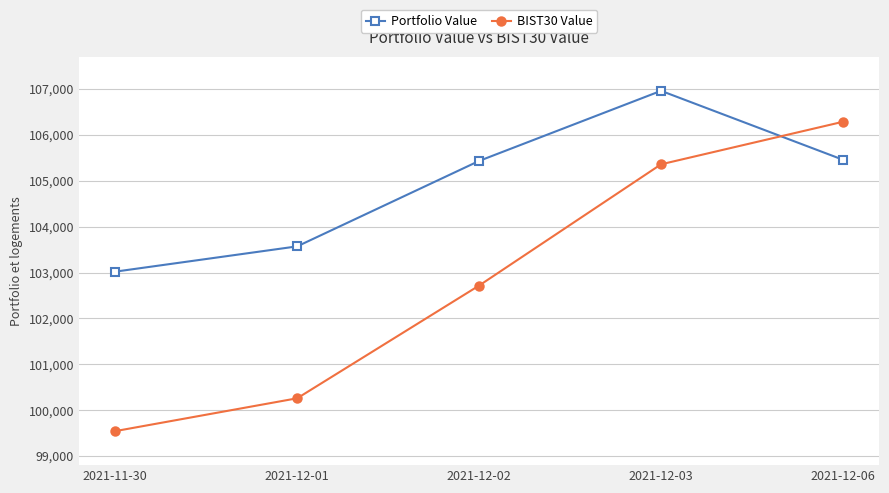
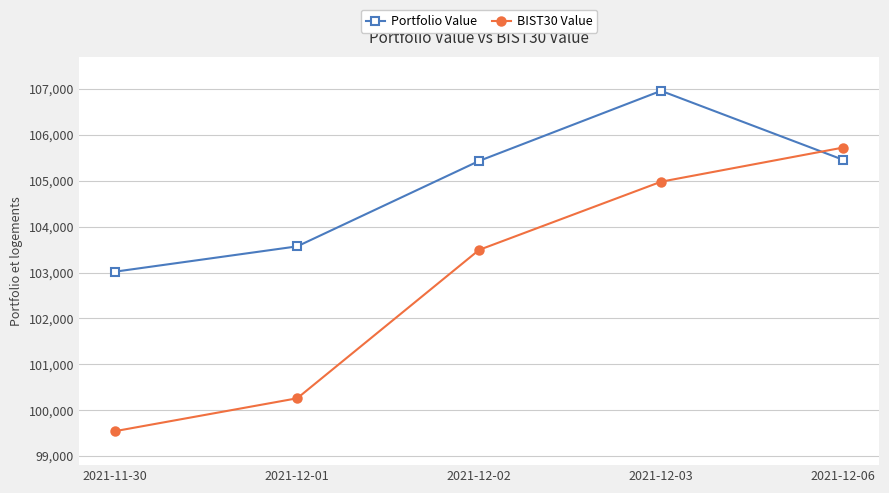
  {
    "Portfolio Value": {
      "2021-11-30": "103,000",
      "2021-12-01": "103,600",
      "2021-12-02": "105,400",
      "2021-12-03": "107,000",
      "2021-12-06": "105,500"
    },
    "BIST30 Value": {
      "2021-11-30": "99,500",
      "2021-12-01": "100,300",
-     "2021-12-02": "102,700",
-     "2021-12-03": "105,400",
-     "2021-12-06": "106,300"
+     "2021-12-02": "103,500",
+     "2021-12-03": "105,000",
+     "2021-12-06": "105,700"
    }
  }
